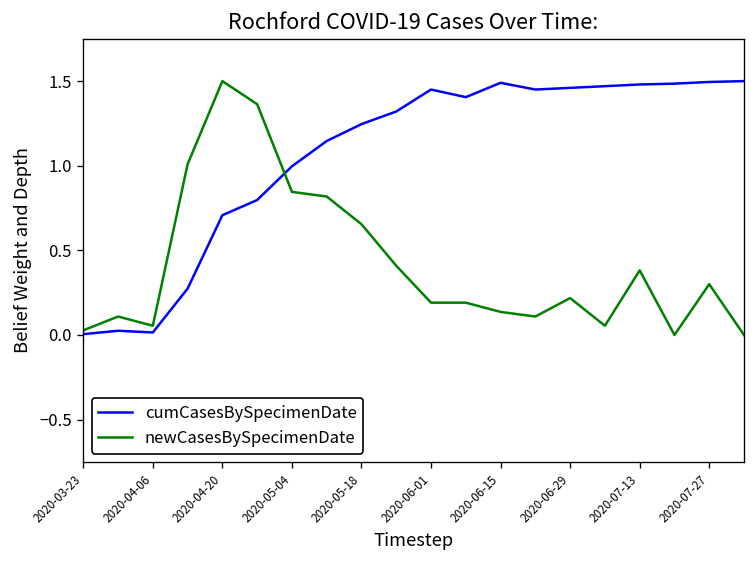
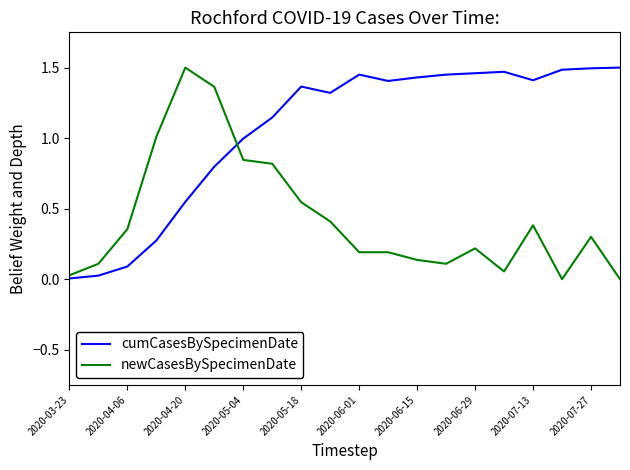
  {
    "cumCasesBySpecimenDate": {
      "2020-03-23": 0.00,
-     "2020-04-06": 0.01,
-     "2020-04-20": 0.71,
+     "2020-04-06": 0.09,
+     "2020-04-20": 0.55,
      "2020-05-04": 1.00,
-     "2020-05-18": 1.25,
+     "2020-05-18": 1.37,
      "2020-06-01": 1.45,
-     "2020-06-15": 1.49,
+     "2020-06-15": 1.43,
      "2020-06-29": 1.46,
-     "2020-07-13": 1.48,
+     "2020-07-13": 1.41,
      "2020-07-27": 1.50
    },
    "newCasesBySpecimenDate": {
      "2020-03-23": 0.03,
-     "2020-04-06": 0.05,
+     "2020-04-06": 0.35,
      "2020-04-20": 1.50,
      "2020-05-04": 0.85,
-     "2020-05-18": 0.65,
+     "2020-05-18": 0.55,
      "2020-06-01": 0.19,
      "2020-06-15": 0.14,
      "2020-06-29": 0.22,
      "2020-07-13": 0.38,
      "2020-07-27": 0.30
    }
  }
